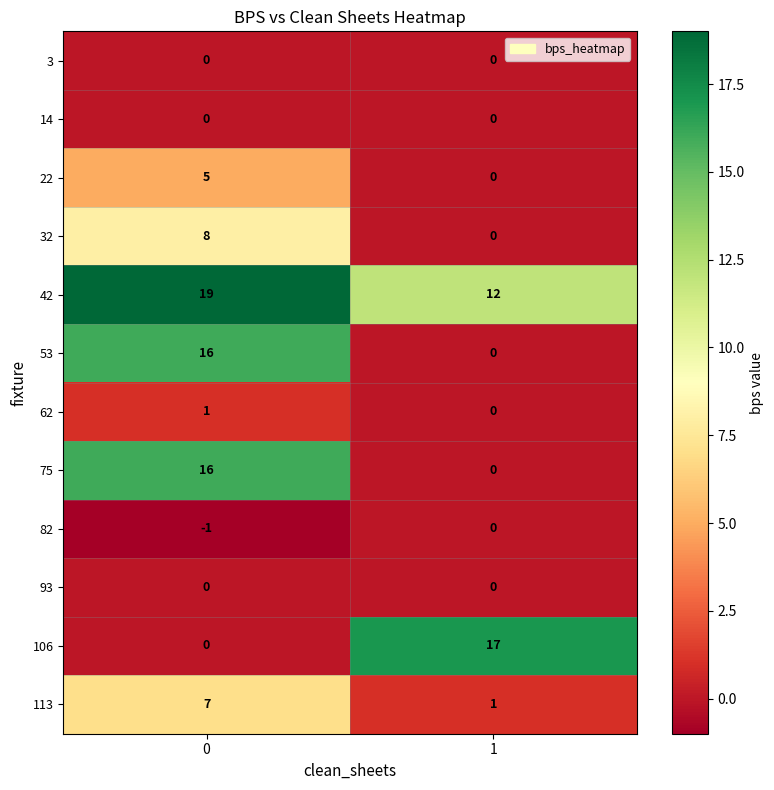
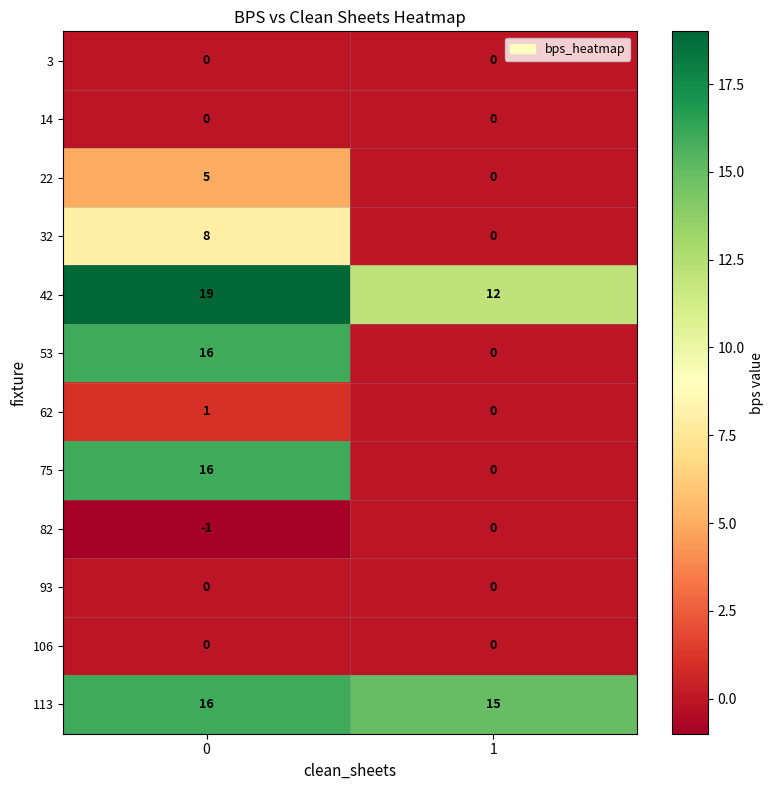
  {
    "3": {
      "0": 0,
      "1": 0
    },
    "14": {
      "0": 0,
      "1": 0
    },
    "22": {
      "0": 5,
      "1": 0
    },
    "32": {
      "0": 8,
      "1": 0
    },
    "42": {
      "0": 19,
      "1": 12
    },
    "53": {
      "0": 16,
      "1": 0
    },
    "62": {
      "0": 1,
      "1": 0
    },
    "75": {
      "0": 16,
      "1": 0
    },
    "82": {
      "0": -1,
      "1": 0
    },
    "93": {
      "0": 0,
      "1": 0
    },
    "106": {
      "0": 0,
-     "1": 17
+     "1": 0
    },
    "113": {
-     "0": 7,
-     "1": 1
+     "0": 16,
+     "1": 15
    }
  }
